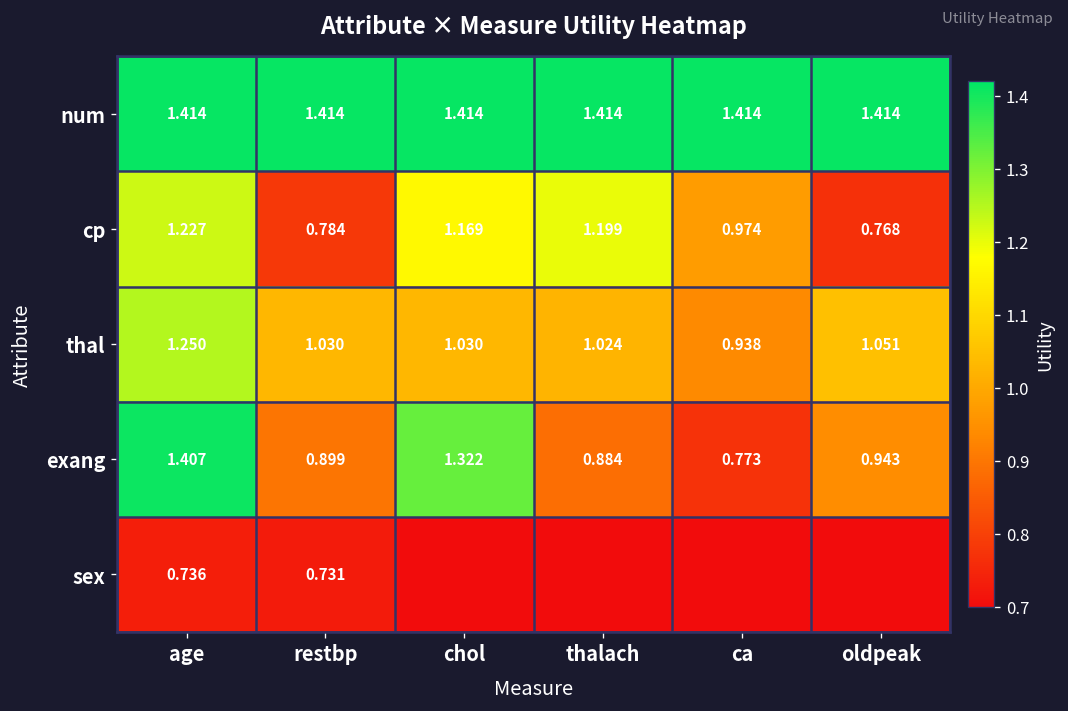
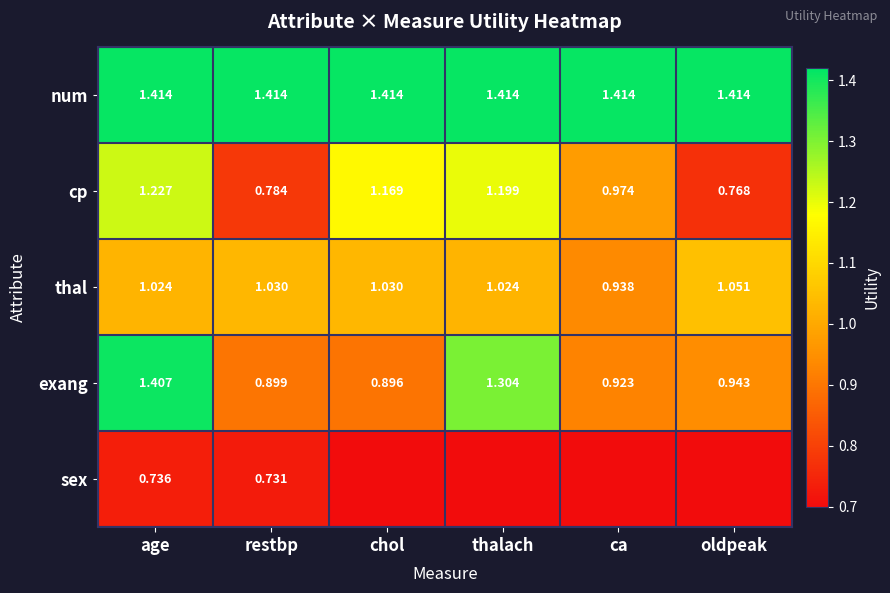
  {
    "num": {
      "age": 1.414,
      "restbp": 1.414,
      "chol": 1.414,
      "thalach": 1.414,
      "ca": 1.414,
      "oldpeak": 1.414
    },
    "cp": {
      "age": 1.227,
      "restbp": 0.784,
      "chol": 1.169,
      "thalach": 1.199,
      "ca": 0.974,
      "oldpeak": 0.768
    },
    "thal": {
-     "age": 1.250,
+     "age": 1.024,
      "restbp": 1.030,
      "chol": 1.030,
      "thalach": 1.024,
      "ca": 0.938,
      "oldpeak": 1.051
    },
    "exang": {
      "age": 1.407,
      "restbp": 0.899,
-     "chol": 1.322,
-     "thalach": 0.884,
-     "ca": 0.773,
+     "chol": 0.896,
+     "thalach": 1.304,
+     "ca": 0.923,
      "oldpeak": 0.943
    },
    "sex": {
      "age": 0.736,
      "restbp": 0.731
    }
  }
